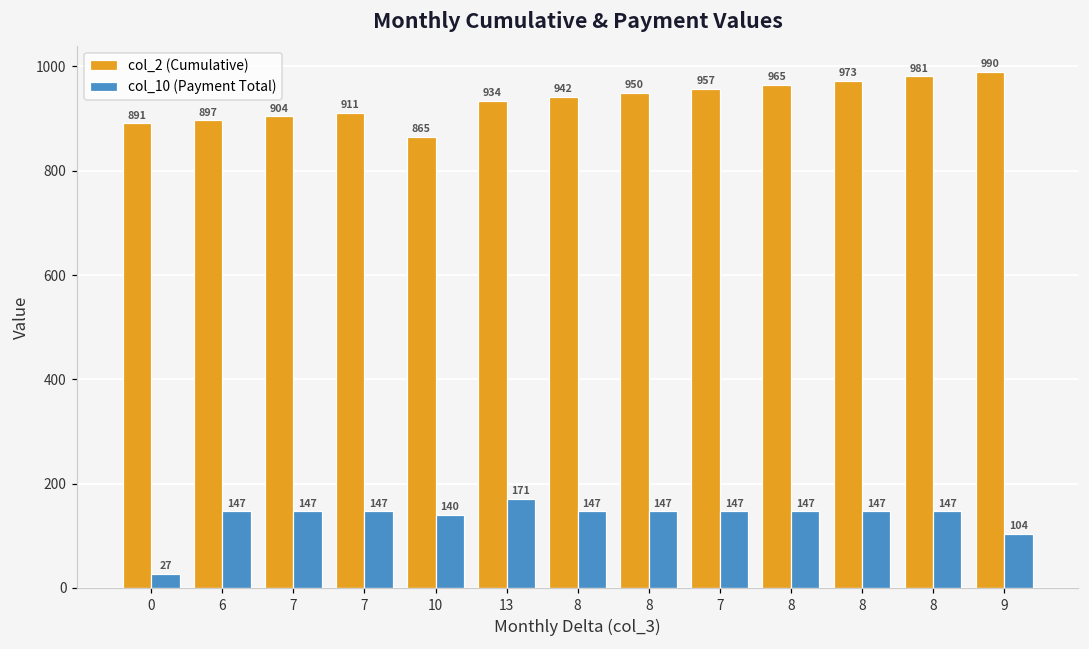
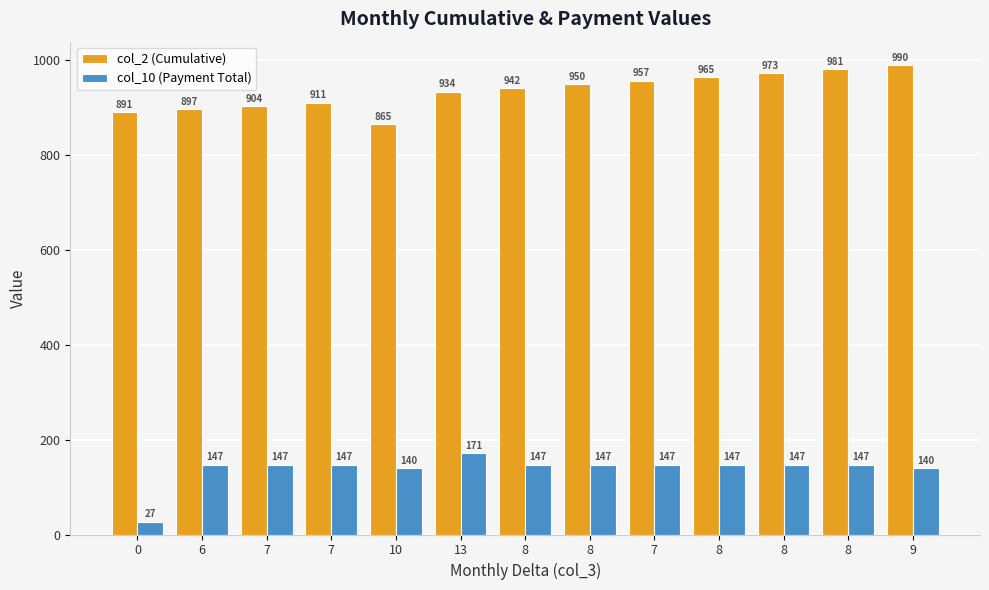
  {
    "col_2 (Cumulative)": {
      "0": 891,
      "6": 897,
      "10": 865,
      "13": 934,
      "9": 990
    },
    "col_10 (Payment Total)": {
      "0": 27,
      "6": 147,
      "10": 140,
      "13": 171,
-     "9": 104
+     "9": 140
    }
  }
